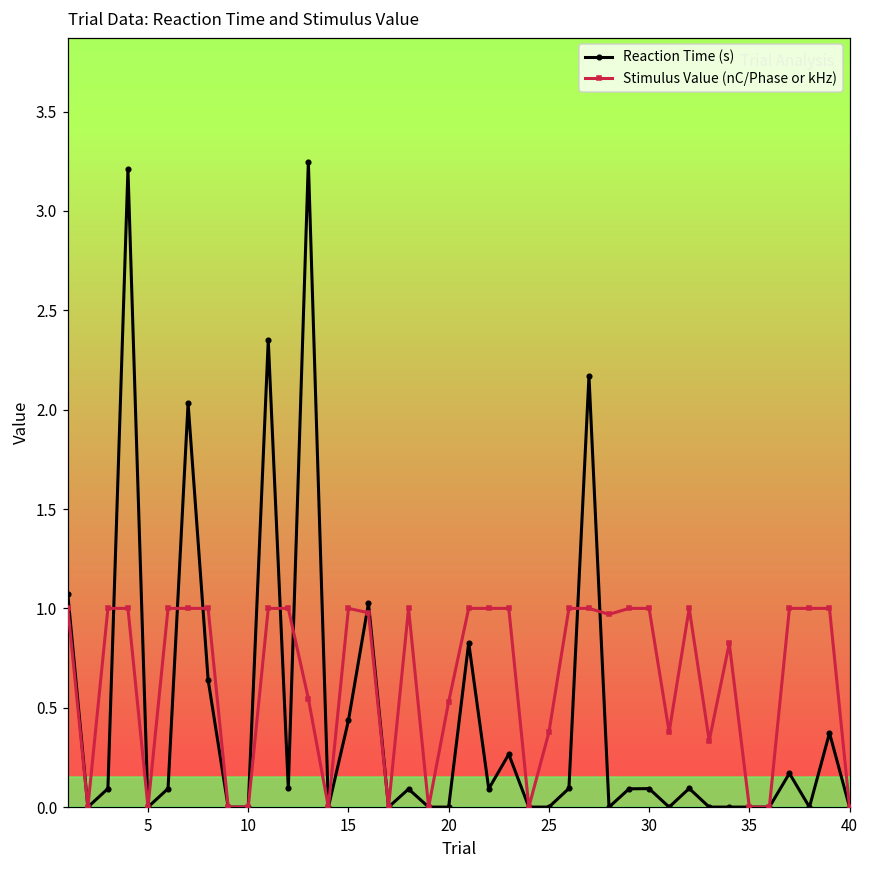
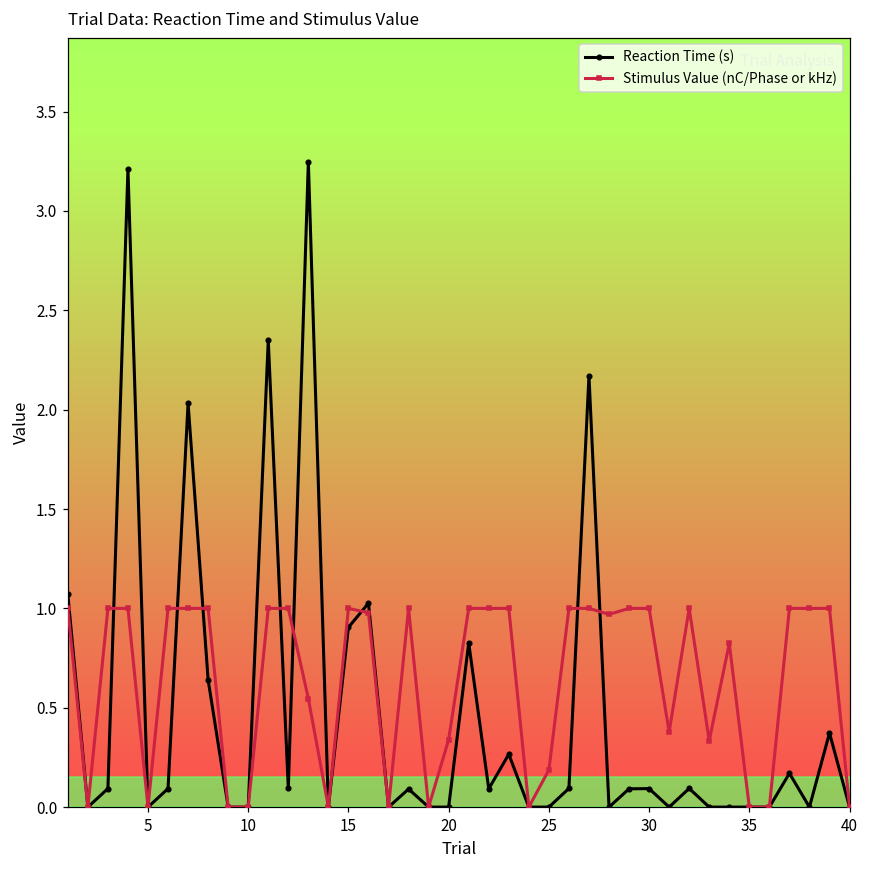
  {
    "Reaction Time (s)": {
-     "15": 0.44
+     "15": 0.90
    },
    "Stimulus Value (nC/Phase or kHz)": {
      "15": 1.00,
-     "20": 0.53,
-     "25": 0.38,
+     "20": 0.34,
+     "25": 0.19,
      "30": 1.00
    }
  }
